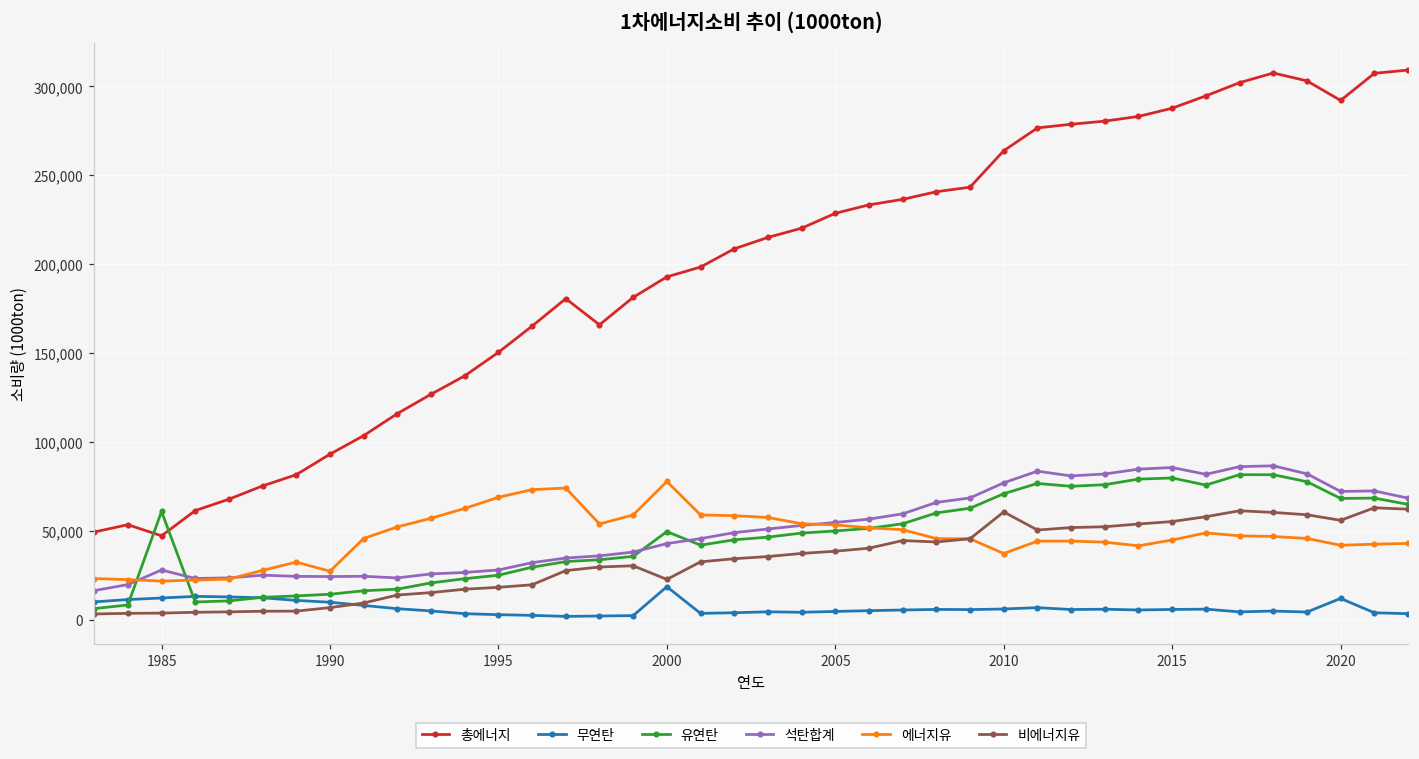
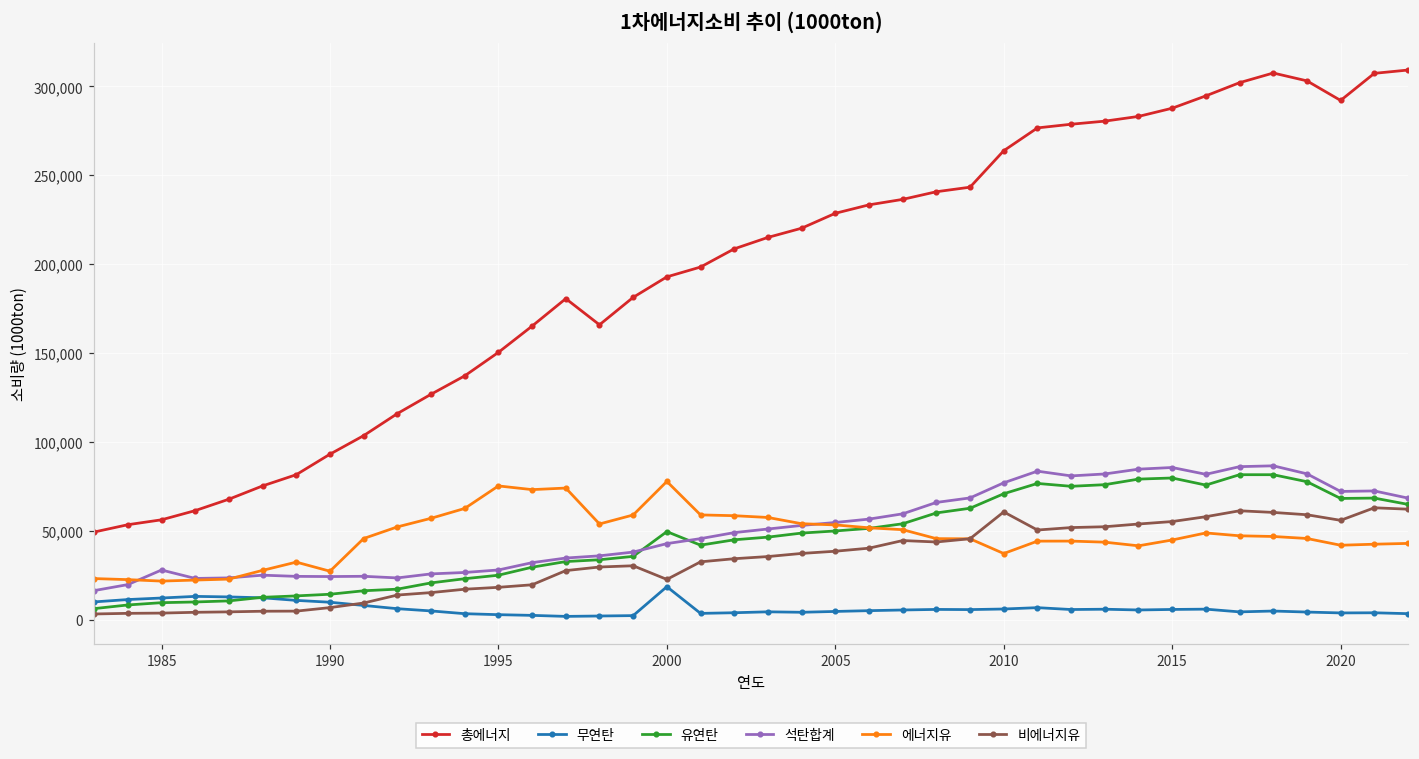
  {
    "총에너지": {
-     "1985": "47,000",
+     "1985": "56,000",
      "1990": "93,000",
      "1995": "150,000",
      "2000": "193,000",
      "2005": "229,000",
      "2010": "264,000",
      "2015": "288,000",
      "2020": "292,000"
    },
    "무연탄": {
      "1985": "12,000",
      "1990": "10,000",
      "1995": "3,000",
      "2000": "19,000",
      "2005": "5,000",
      "2010": "6,000",
      "2015": "6,000",
-     "2020": "12,000"
+     "2020": "4,000"
    },
    "유연탄": {
-     "1985": "61,000",
+     "1985": "10,000",
      "1990": "14,000",
      "1995": "25,000",
      "2000": "50,000",
      "2005": "50,000",
      "2010": "71,000",
      "2015": "80,000",
      "2020": "68,000"
    },
    "석탄합계": {
      "1985": "28,000",
      "1990": "24,000",
      "1995": "28,000",
      "2000": "43,000",
      "2010": "77,000",
      "2015": "86,000",
      "2020": "72,000"
    },
    "에너지유": {
      "1985": "22,000",
      "1990": "27,000",
-     "1995": "69,000",
+     "1995": "75,000",
      "2000": "78,000",
      "2010": "37,000",
      "2015": "45,000",
      "2020": "42,000"
    },
    "비에너지유": {
      "1985": "4,000",
      "1990": "7,000",
      "1995": "18,000",
      "2000": "23,000",
      "2005": "39,000",
      "2010": "61,000",
      "2015": "55,000",
      "2020": "56,000"
    }
  }
